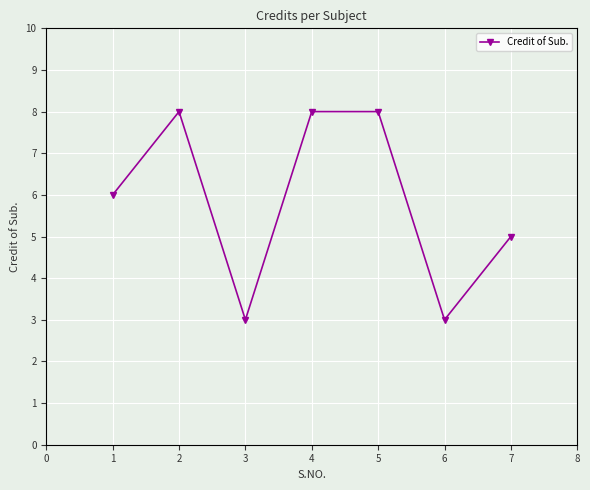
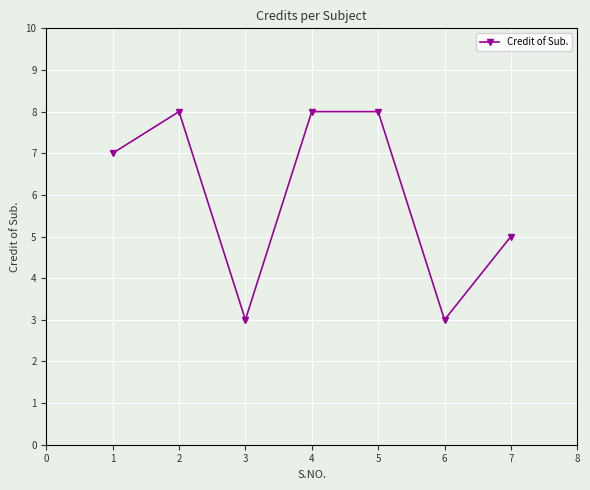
  {
-   "1": 6,
+   "1": 7,
    "2": 8,
    "3": 3,
    "4": 8,
    "5": 8,
    "6": 3,
    "7": 5
  }
